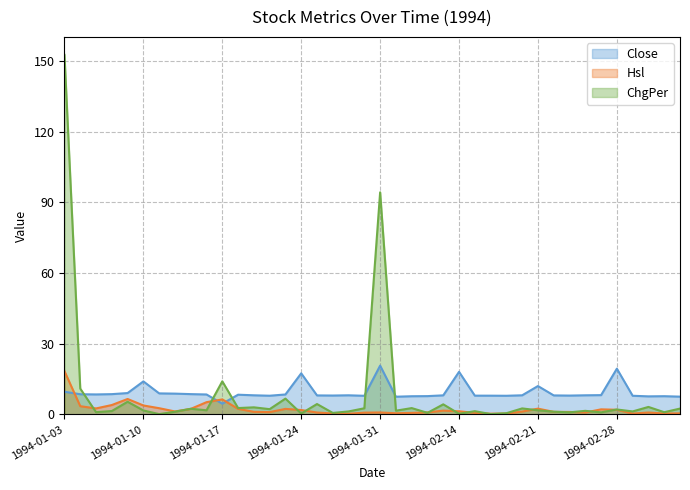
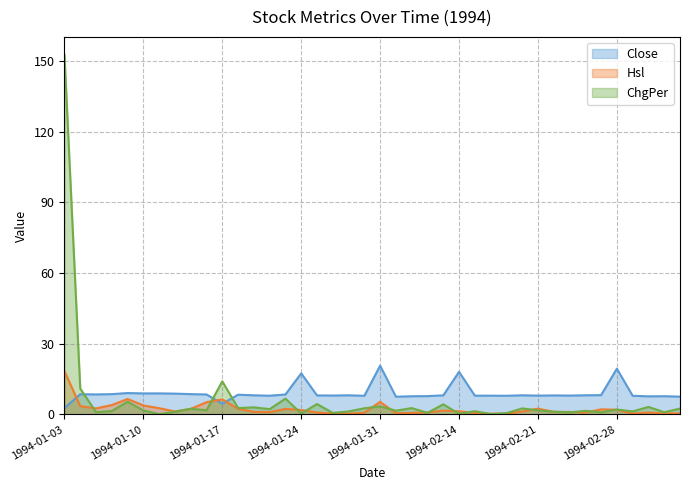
  {
    "Close": {
-     "1994-01-03": 10,
-     "1994-01-10": 14,
+     "1994-01-03": 3,
+     "1994-01-10": 9,
      "1994-01-17": 5,
      "1994-01-24": 17,
      "1994-01-31": 21,
      "1994-02-14": 18,
-     "1994-02-21": 12,
+     "1994-02-21": 8,
      "1994-02-28": 19
    },
    "Hsl": {
      "1994-01-03": 18,
      "1994-01-10": 4,
      "1994-01-17": 6,
      "1994-01-24": 2,
-     "1994-01-31": 1
+     "1994-01-31": 5
    },
    "ChgPer": {
      "1994-01-03": 153,
      "1994-01-10": 2,
      "1994-01-17": 14,
      "1994-01-24": 0,
-     "1994-01-31": 94
+     "1994-01-31": 3
    }
  }
